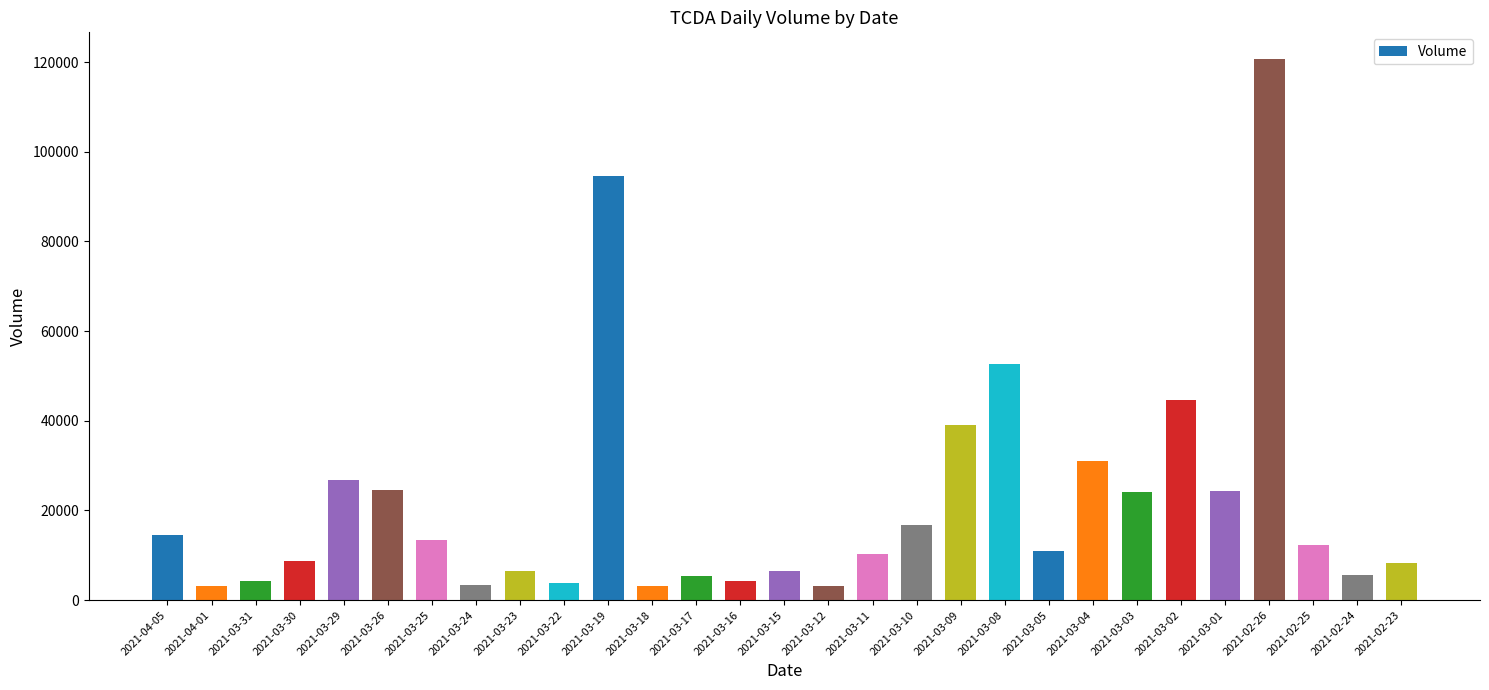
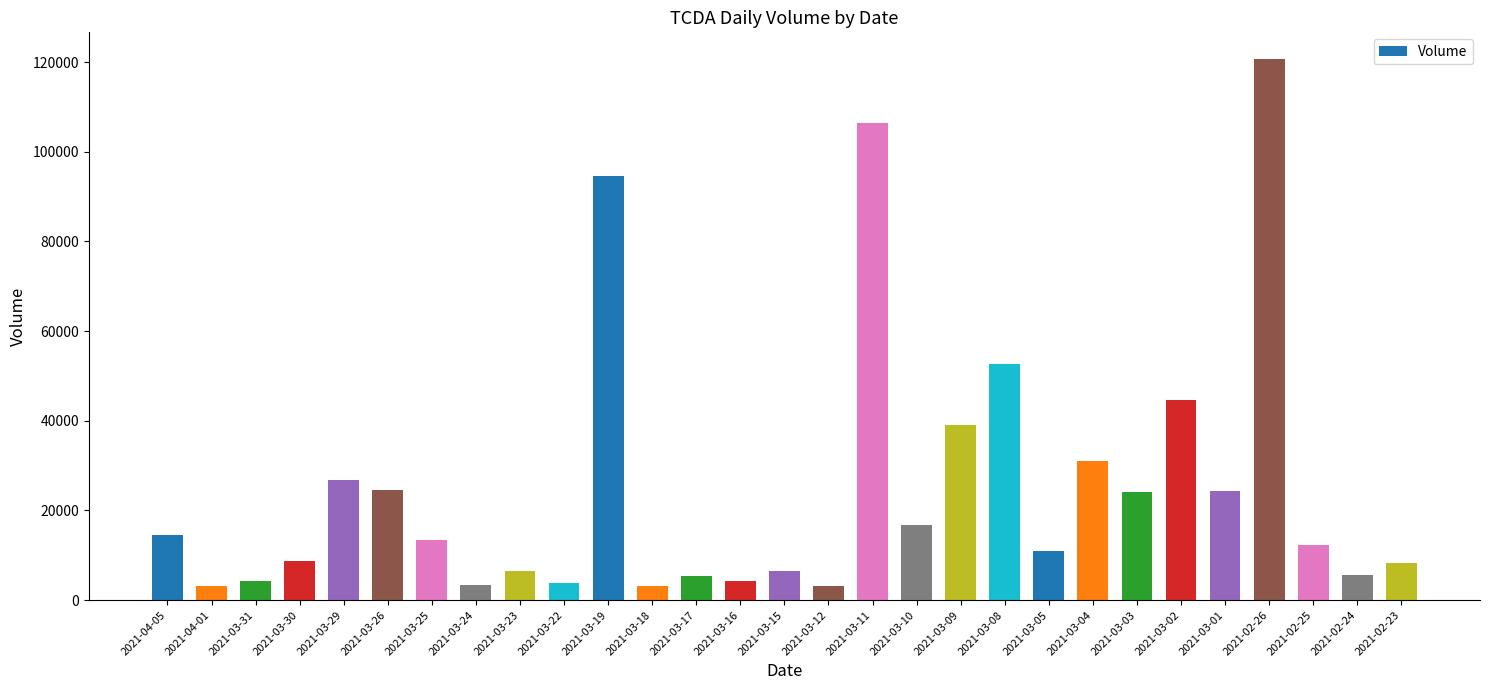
  {
    "2021-04-05": 15000,
    "2021-04-01": 3000,
    "2021-03-31": 4000,
    "2021-03-30": 9000,
    "2021-03-29": 27000,
    "2021-03-26": 24000,
    "2021-03-25": 13000,
    "2021-03-24": 3000,
    "2021-03-23": 7000,
    "2021-03-22": 4000,
    "2021-03-19": 95000,
    "2021-03-18": 3000,
    "2021-03-17": 5000,
    "2021-03-16": 4000,
    "2021-03-15": 7000,
    "2021-03-12": 3000,
-   "2021-03-11": 10000,
+   "2021-03-11": 107000,
    "2021-03-10": 17000,
    "2021-03-09": 39000,
    "2021-03-08": 53000,
    "2021-03-05": 11000,
    "2021-03-04": 31000,
    "2021-03-03": 24000,
    "2021-03-02": 45000,
    "2021-03-01": 24000,
    "2021-02-26": 121000,
    "2021-02-25": 12000,
    "2021-02-24": 6000,
    "2021-02-23": 8000
  }
